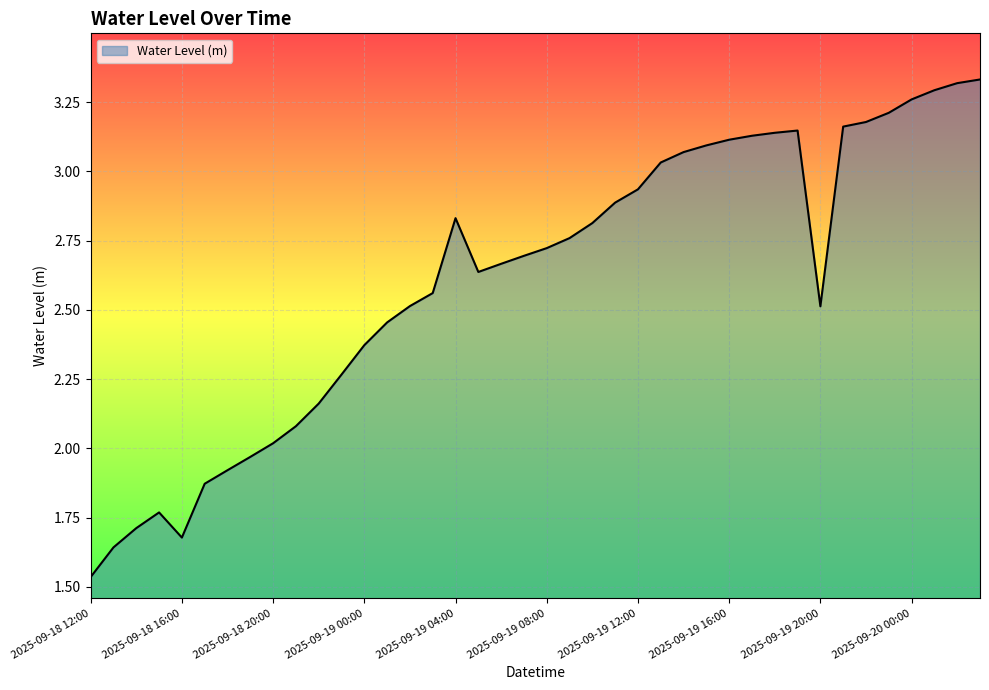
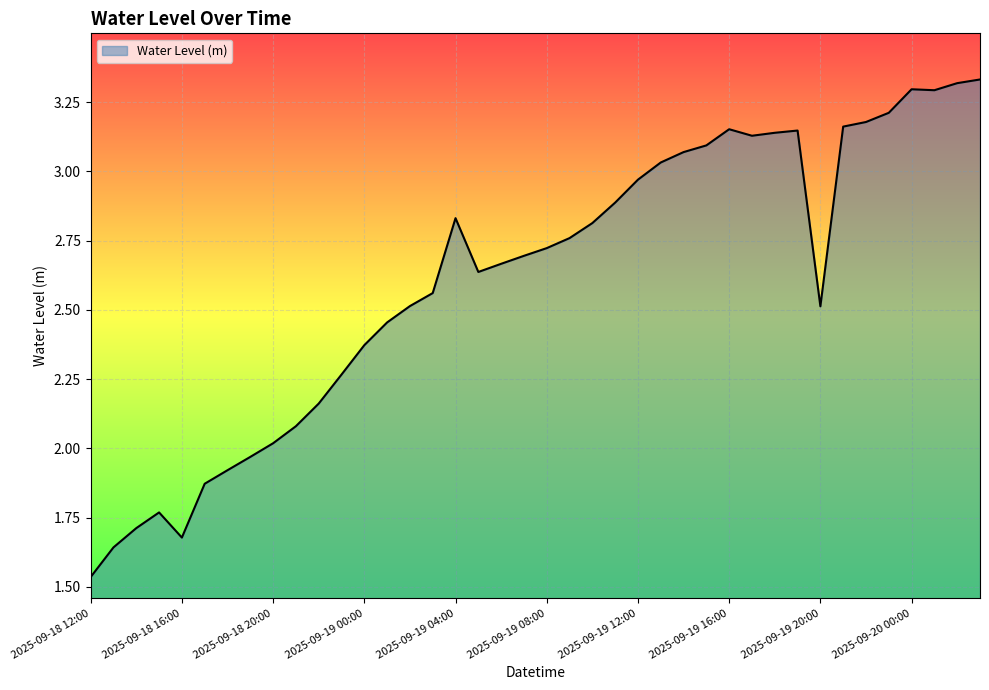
  {
    "2025-09-18 12:00": 1.54,
    "2025-09-18 16:00": 1.68,
    "2025-09-18 20:00": 2.02,
    "2025-09-19 00:00": 2.37,
    "2025-09-19 04:00": 2.83,
    "2025-09-19 08:00": 2.72,
-   "2025-09-19 12:00": 2.94,
-   "2025-09-19 16:00": 3.11,
+   "2025-09-19 12:00": 2.97,
+   "2025-09-19 16:00": 3.15,
    "2025-09-19 20:00": 2.51,
-   "2025-09-20 00:00": 3.26
+   "2025-09-20 00:00": 3.30
  }
